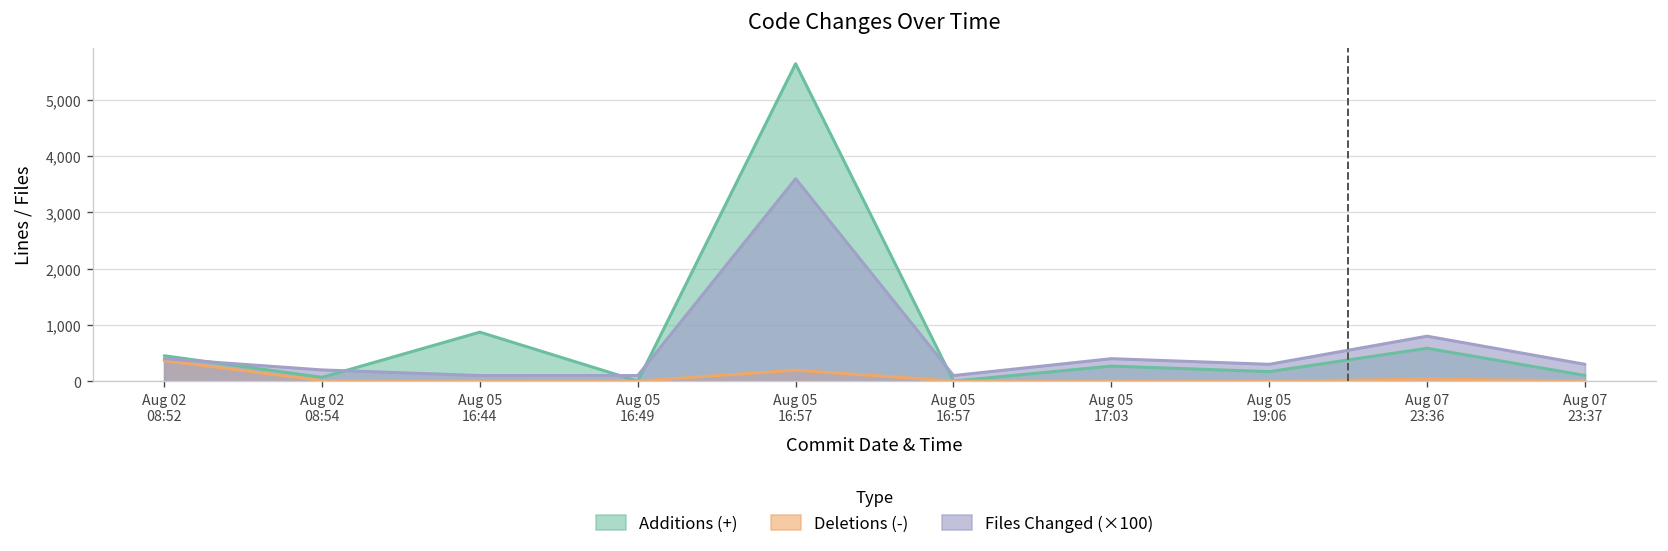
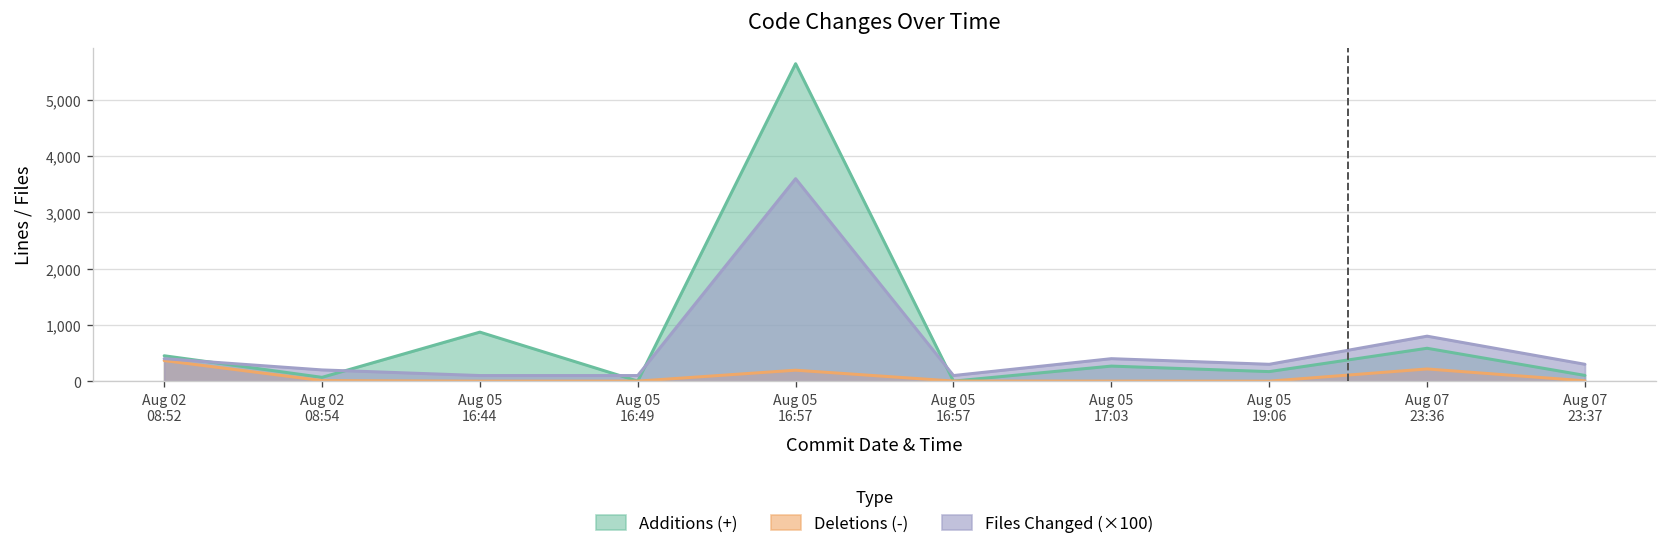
  {
    "Deletions (-)": {
      "Aug 02 08:54": 0,
      "Aug 05 16:44": 0,
      "Aug 05 17:03": 0,
      "Aug 05 19:06": 0,
-     "Aug 07 23:36": 0,
+     "Aug 07 23:36": 200,
      "Aug 07 23:37": 0
    }
  }
